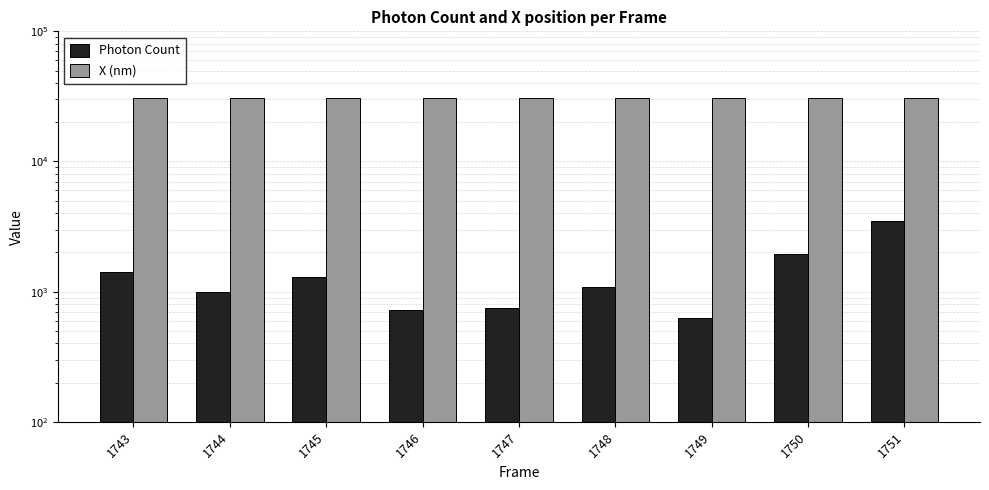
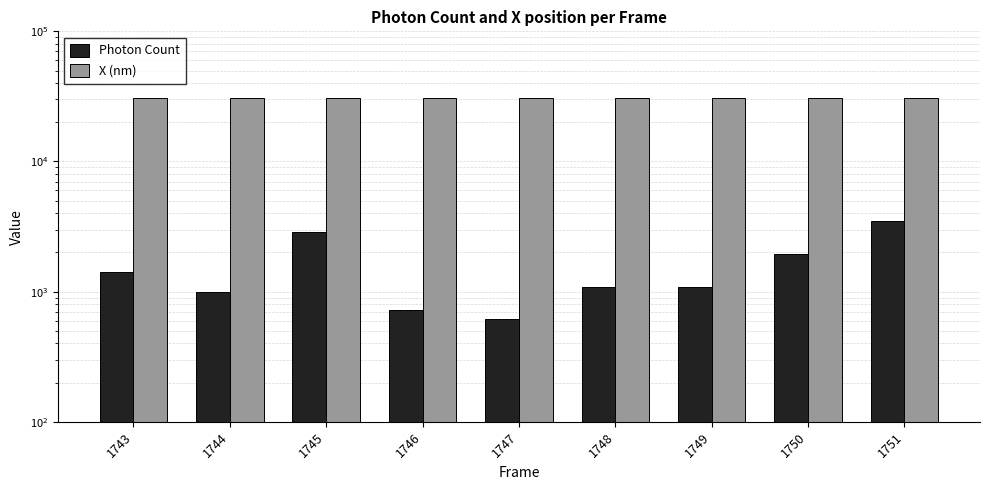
  {
    "Photon Count": {
      "1743": 1400,
      "1744": 1000,
-     "1745": 1300,
+     "1745": 2900,
      "1746": 700,
-     "1747": 700,
+     "1747": 600,
      "1748": 1100,
-     "1749": 600,
+     "1749": 1100,
      "1750": 2000,
      "1751": 3500
    },
    "X (nm)": {
      "1743": 31000,
      "1744": 31000,
      "1745": 31000,
      "1746": 31000,
      "1747": 31000,
      "1748": 31000,
      "1749": 31000,
      "1750": 31000,
      "1751": 31000
    }
  }
